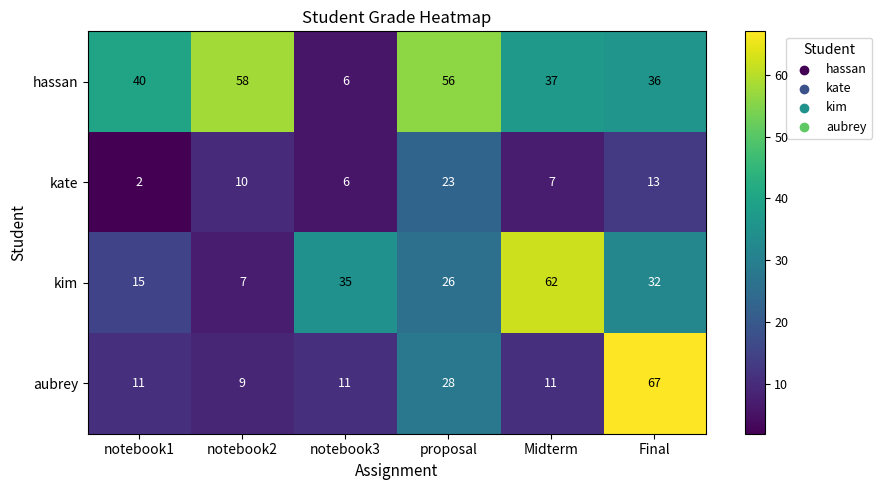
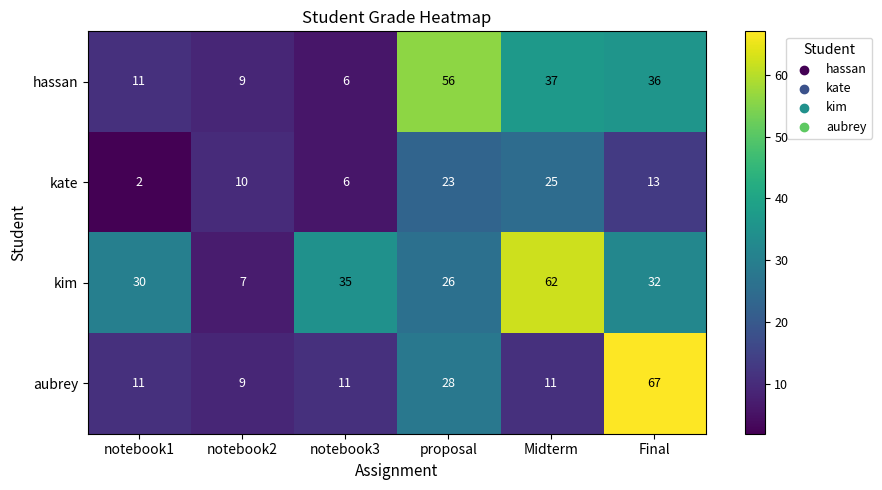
  {
    "hassan": {
-     "notebook1": 40,
-     "notebook2": 58,
+     "notebook1": 11,
+     "notebook2": 9,
      "notebook3": 6,
      "proposal": 56,
      "Midterm": 37,
      "Final": 36
    },
    "kate": {
      "notebook1": 2,
      "notebook2": 10,
      "notebook3": 6,
      "proposal": 23,
-     "Midterm": 7,
+     "Midterm": 25,
      "Final": 13
    },
    "kim": {
-     "notebook1": 15,
+     "notebook1": 30,
      "notebook2": 7,
      "notebook3": 35,
      "proposal": 26,
      "Midterm": 62,
      "Final": 32
    },
    "aubrey": {
      "notebook1": 11,
      "notebook2": 9,
      "notebook3": 11,
      "proposal": 28,
      "Midterm": 11,
      "Final": 67
    }
  }
